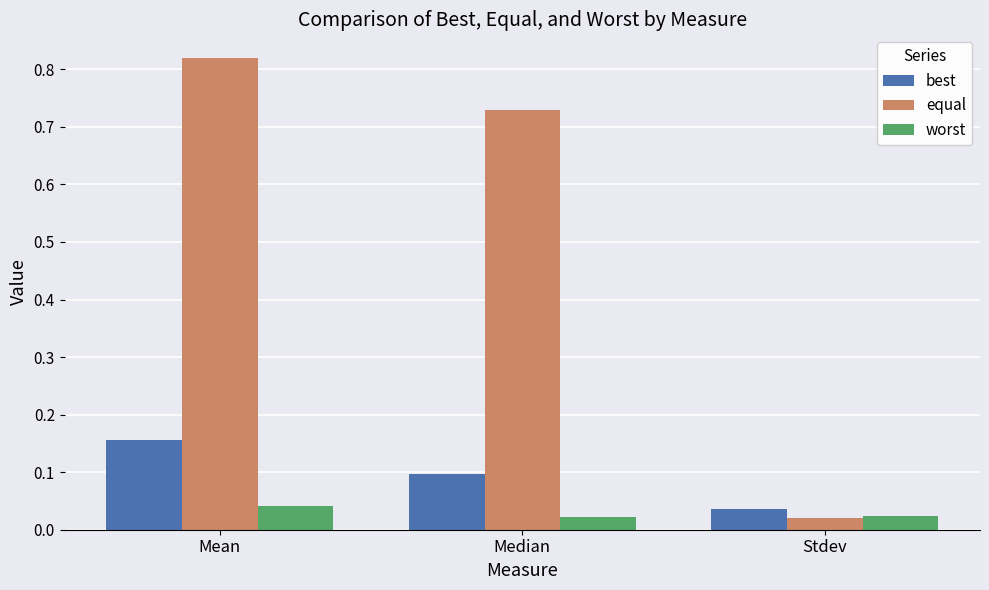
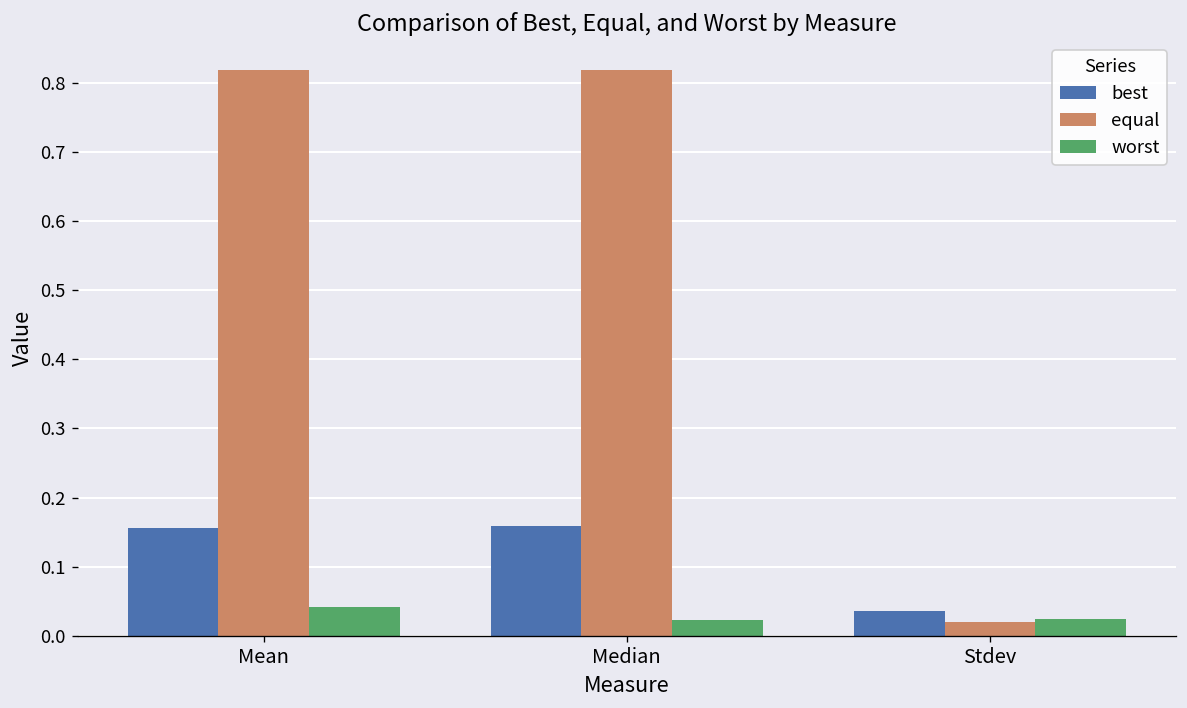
  {
    "best": {
      "Mean": 0.16,
-     "Median": 0.10,
+     "Median": 0.16,
      "Stdev": 0.04
    },
    "equal": {
      "Mean": 0.82,
-     "Median": 0.73,
+     "Median": 0.82,
      "Stdev": 0.02
    },
    "worst": {
      "Mean": 0.04,
      "Median": 0.02,
      "Stdev": 0.02
    }
  }
